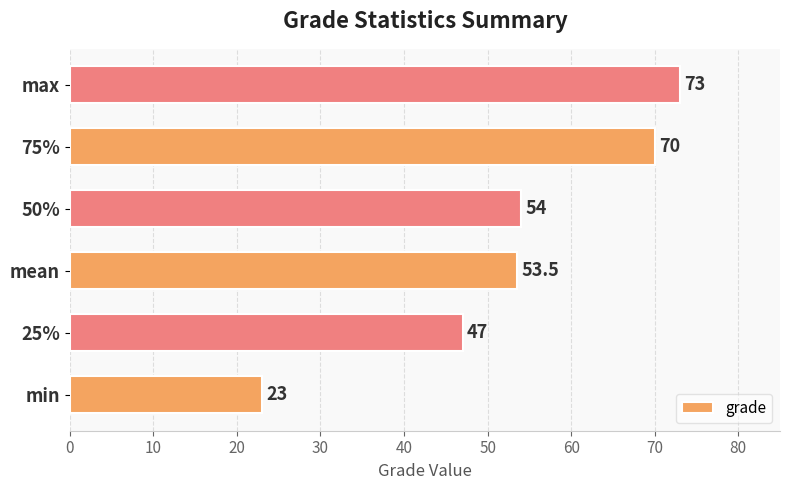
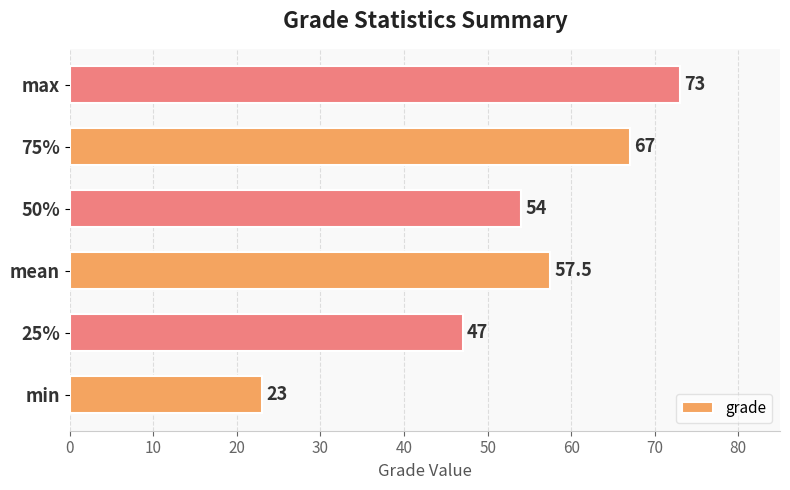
  {
    "max": 73,
-   "75%": 70,
+   "75%": 67,
    "50%": 54,
-   "mean": 53.5,
+   "mean": 57.5,
    "25%": 47,
    "min": 23
  }
